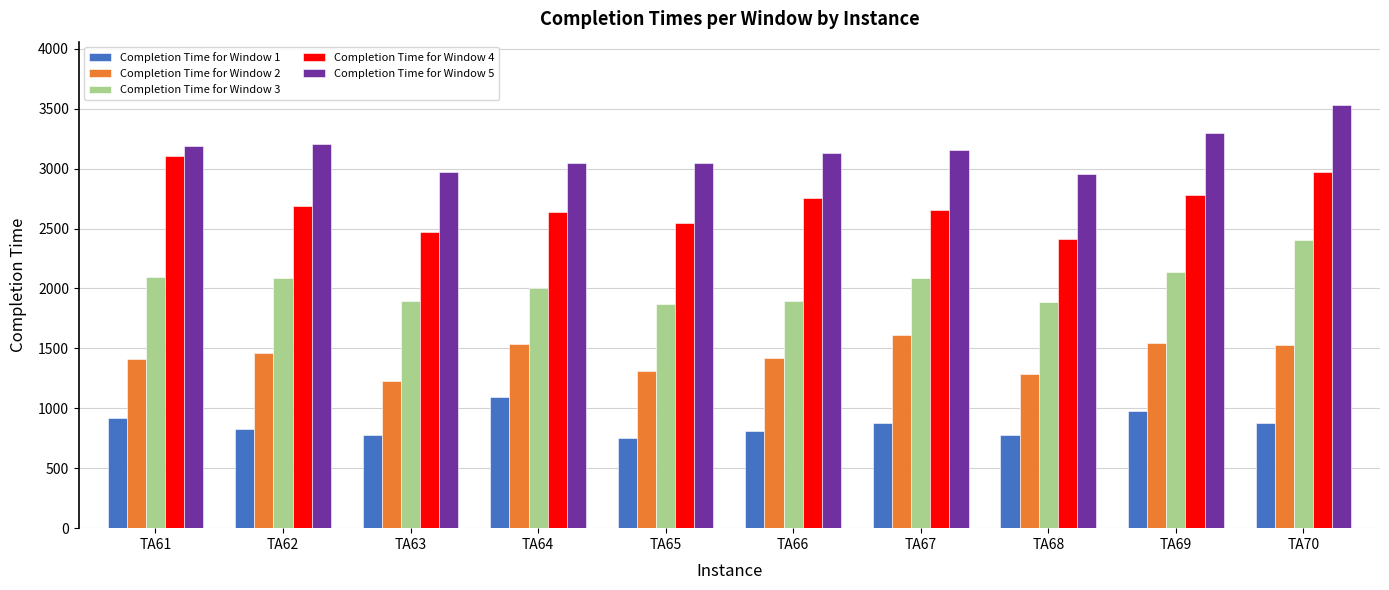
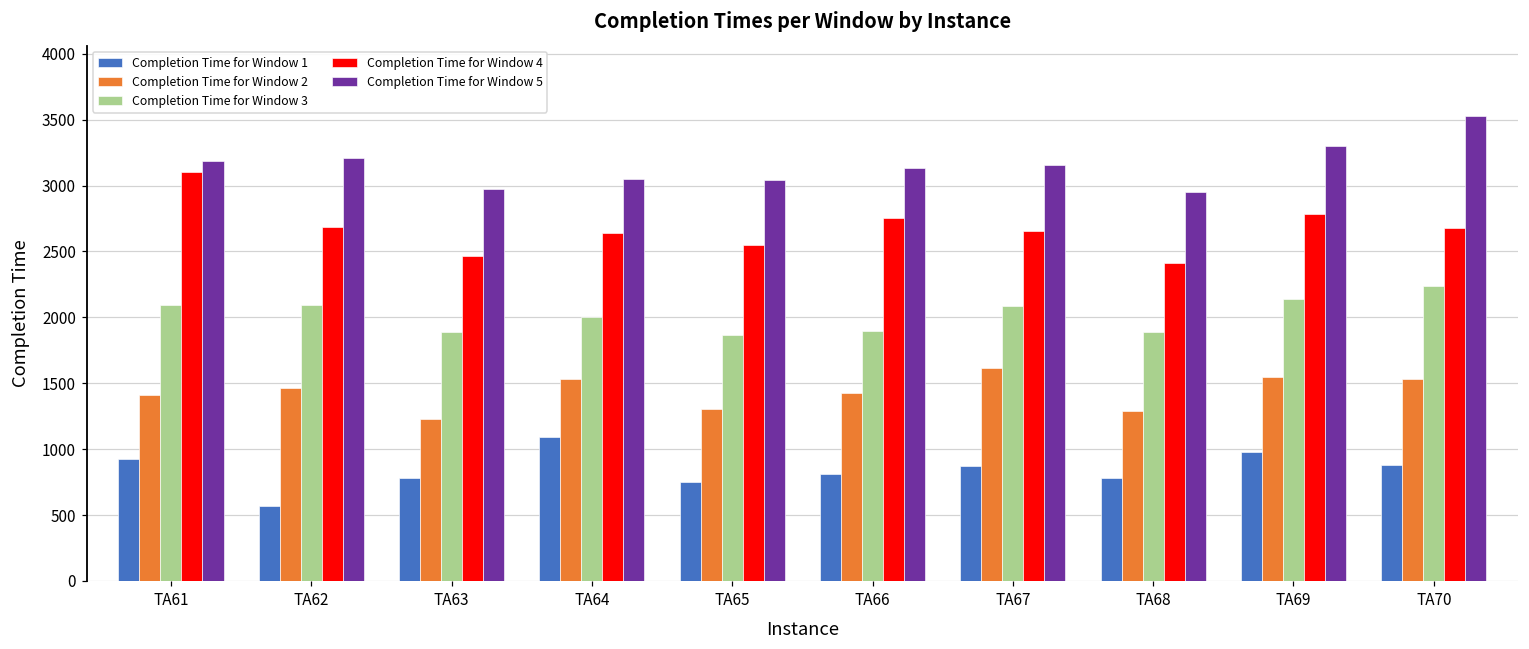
  {
    "Completion Time for Window 1": {
      "TA61": 920,
-     "TA62": 830,
+     "TA62": 570,
      "TA63": 780,
      "TA64": 1090,
      "TA65": 750,
      "TA66": 810,
      "TA67": 880,
      "TA68": 780,
      "TA69": 980,
      "TA70": 880
    },
    "Completion Time for Window 2": {
      "TA61": 1410,
      "TA62": 1470,
      "TA63": 1230,
      "TA64": 1530,
      "TA65": 1310,
      "TA66": 1420,
      "TA67": 1610,
      "TA68": 1290,
      "TA69": 1550,
      "TA70": 1530
    },
    "Completion Time for Window 3": {
      "TA61": 2100,
      "TA62": 2090,
      "TA63": 1890,
      "TA64": 2000,
      "TA65": 1870,
      "TA66": 1890,
      "TA67": 2090,
      "TA68": 1890,
      "TA69": 2140,
-     "TA70": 2400
+     "TA70": 2240
    },
    "Completion Time for Window 4": {
      "TA61": 3100,
      "TA62": 2690,
      "TA63": 2470,
      "TA64": 2640,
      "TA65": 2550,
      "TA66": 2750,
      "TA67": 2660,
      "TA68": 2410,
      "TA69": 2780,
-     "TA70": 2970
+     "TA70": 2680
    },
    "Completion Time for Window 5": {
      "TA61": 3190,
      "TA62": 3210,
      "TA63": 2970,
      "TA64": 3050,
      "TA65": 3040,
      "TA66": 3130,
      "TA67": 3160,
      "TA68": 2950,
      "TA69": 3300,
      "TA70": 3530
    }
  }
